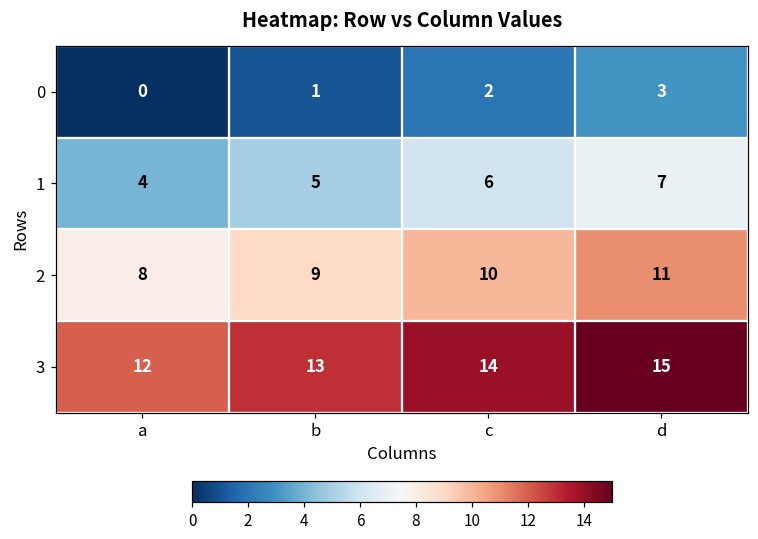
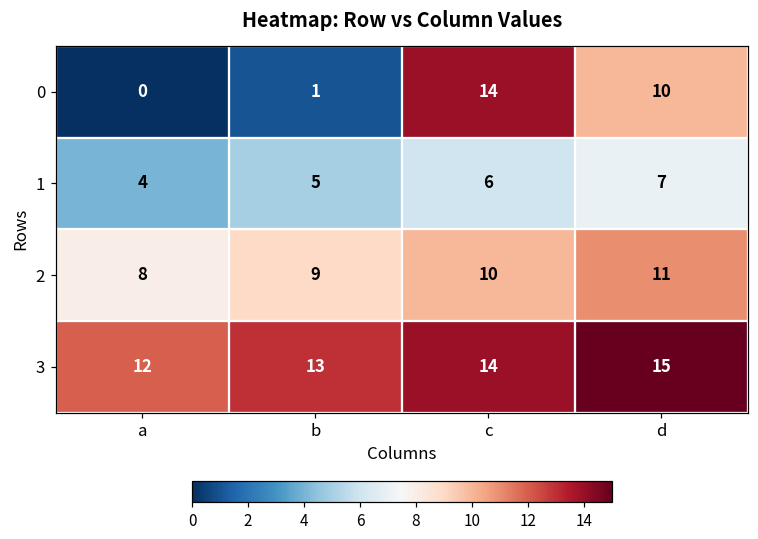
  {
    "0": {
      "a": 0,
      "b": 1,
-     "c": 2,
-     "d": 3
+     "c": 14,
+     "d": 10
    },
    "1": {
      "a": 4,
      "b": 5,
      "c": 6,
      "d": 7
    },
    "2": {
      "a": 8,
      "b": 9,
      "c": 10,
      "d": 11
    },
    "3": {
      "a": 12,
      "b": 13,
      "c": 14,
      "d": 15
    }
  }
